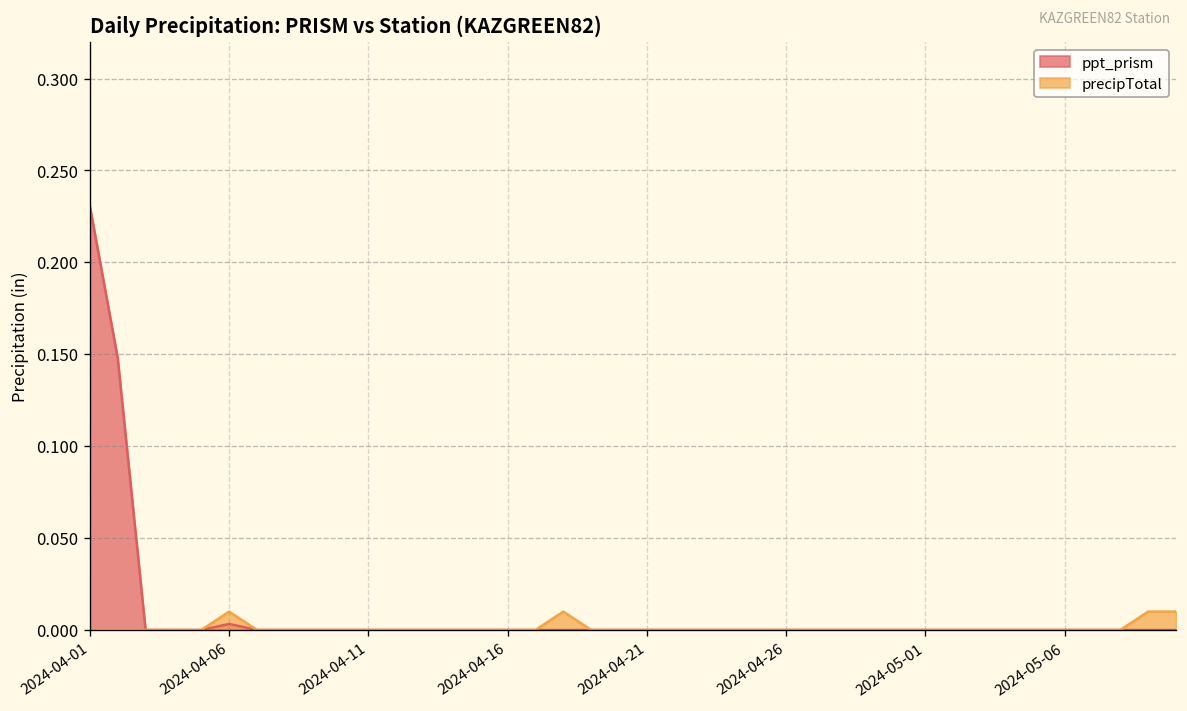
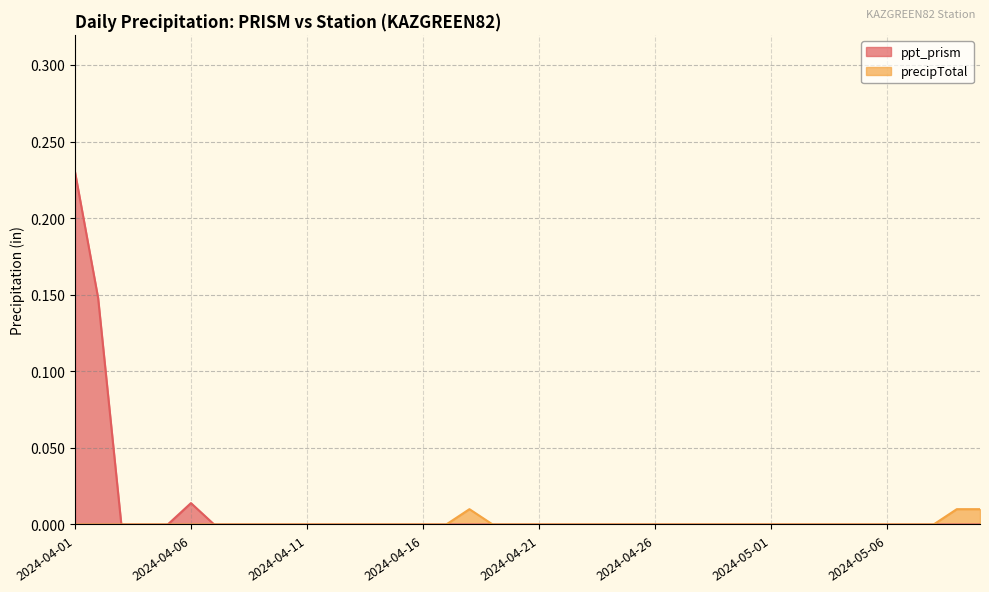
  {
    "ppt_prism": {
      "2024-04-01": 0.231,
-     "2024-04-06": 0.003
+     "2024-04-06": 0.014
    },
    "precipTotal": {
      "2024-04-01": 0.00,
-     "2024-04-06": 0.01
+     "2024-04-06": 0.00
    }
  }
